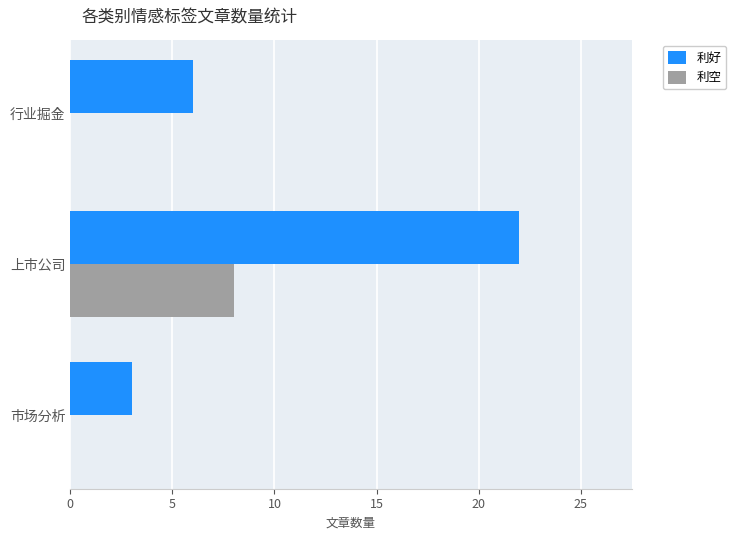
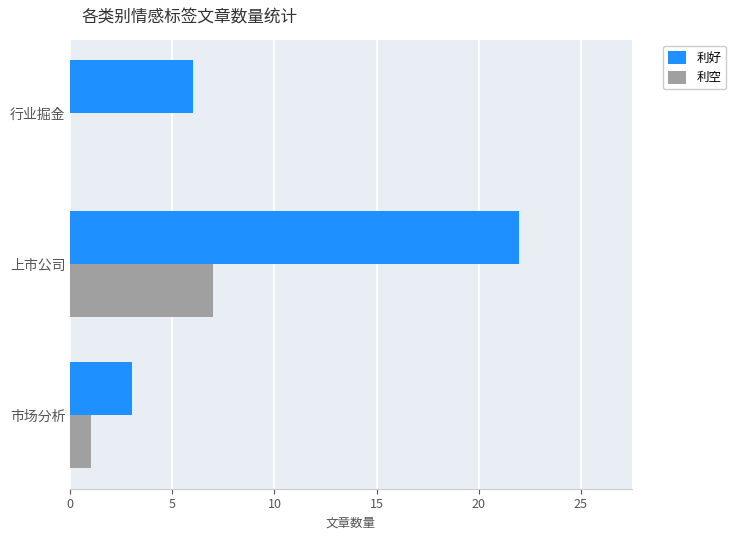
  {
    "利好": {
      "行业掘金": 6,
      "上市公司": 22,
      "市场分析": 3
    },
    "利空": {
      "行业掘金": 0,
-     "上市公司": 8,
-     "市场分析": 0
+     "上市公司": 7,
+     "市场分析": 1
    }
  }
